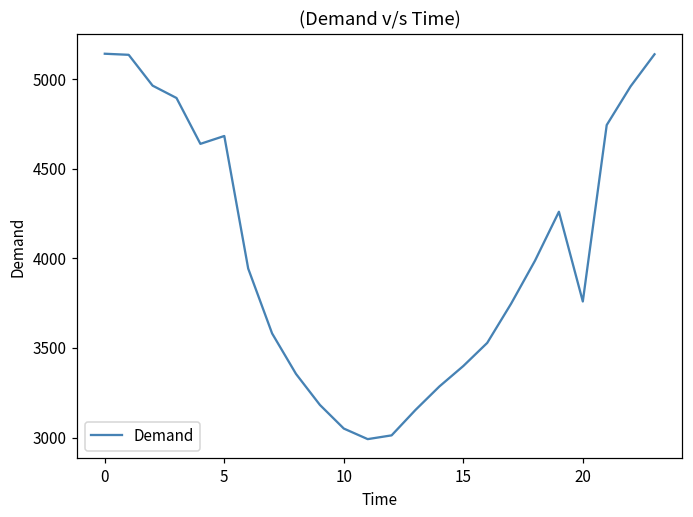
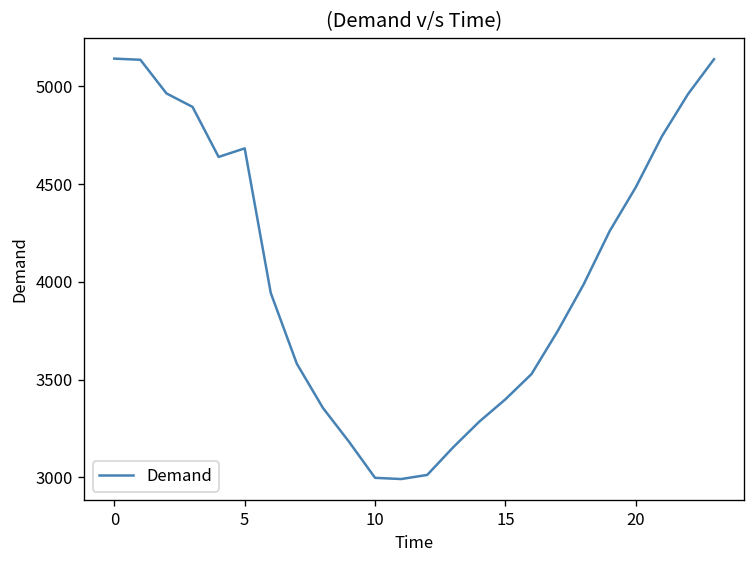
  {
    "0": 5140,
    "5": 4680,
-   "10": 3050,
+   "10": 3000,
    "15": 3400,
-   "20": 3760
+   "20": 4480
  }
